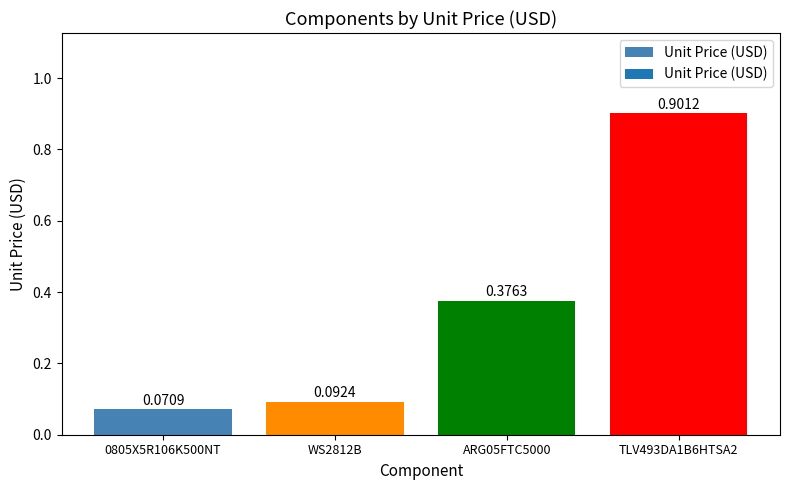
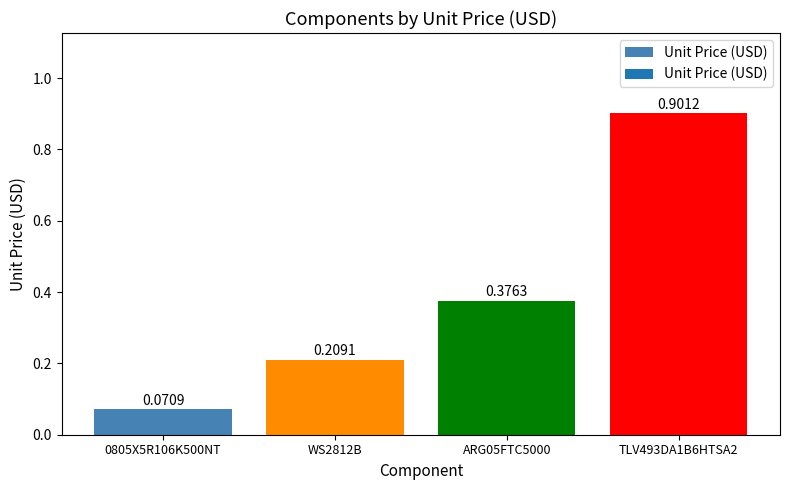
  {
    "0805X5R106K500NT": 0.0709,
-   "WS2812B": 0.0924,
+   "WS2812B": 0.2091,
    "ARG05FTC5000": 0.3763,
    "TLV493DA1B6HTSA2": 0.9012
  }
